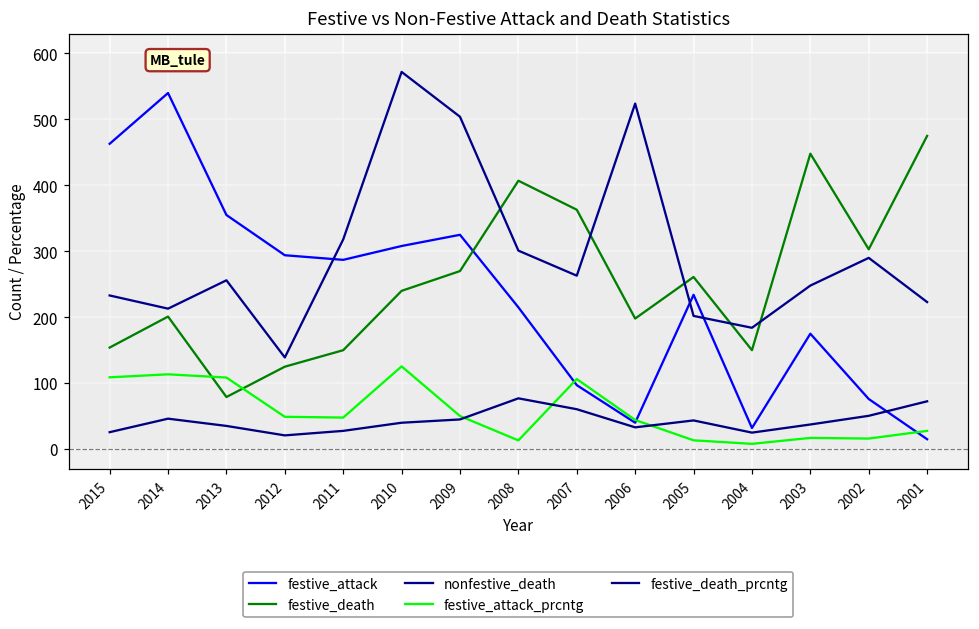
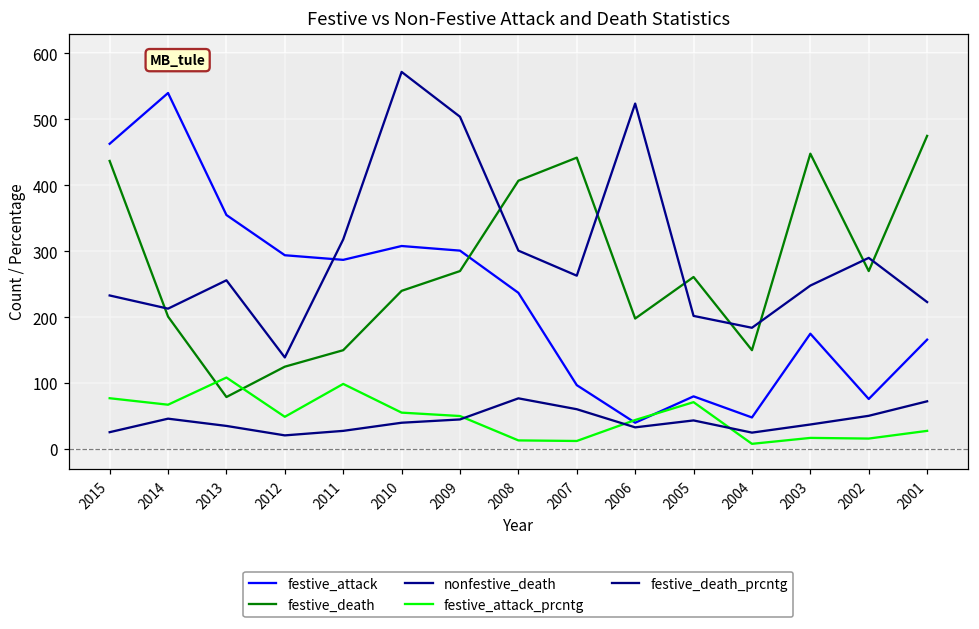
  {
    "festive_attack": {
      "2015": 460,
      "2014": 540,
      "2013": 360,
      "2012": 290,
      "2011": 290,
      "2010": 310,
-     "2009": 330,
-     "2008": 220,
+     "2009": 300,
+     "2008": 240,
      "2007": 100,
-     "2005": 230,
-     "2004": 30,
+     "2005": 80,
+     "2004": 50,
      "2003": 180,
      "2002": 80,
-     "2001": 20
+     "2001": 170
    },
    "festive_death": {
-     "2015": 150,
+     "2015": 440,
      "2014": 200,
      "2013": 80,
      "2012": 130,
      "2011": 150,
      "2010": 240,
      "2009": 270,
      "2008": 410,
-     "2007": 360,
+     "2007": 440,
      "2006": 200,
      "2005": 260,
      "2004": 150,
      "2003": 450,
-     "2002": 300,
+     "2002": 270,
      "2001": 480
    },
    "festive_attack_prcntg": {
-     "2015": 110,
-     "2014": 110,
+     "2015": 80,
+     "2014": 70,
      "2013": 110,
      "2012": 50,
-     "2011": 50,
-     "2010": 130,
+     "2011": 100,
+     "2010": 60,
      "2009": 50,
      "2008": 10,
-     "2007": 110,
-     "2005": 10,
+     "2007": 10,
+     "2005": 70,
      "2004": 10,
      "2003": 20,
      "2002": 20,
      "2001": 30
    }
  }
